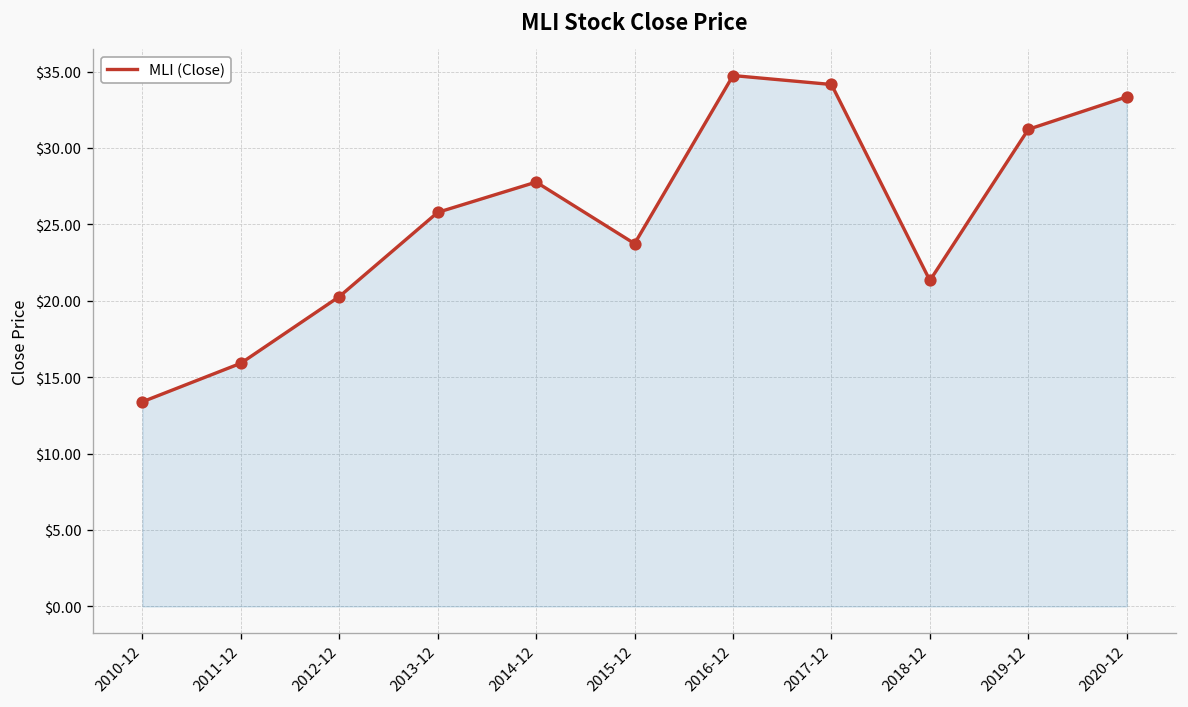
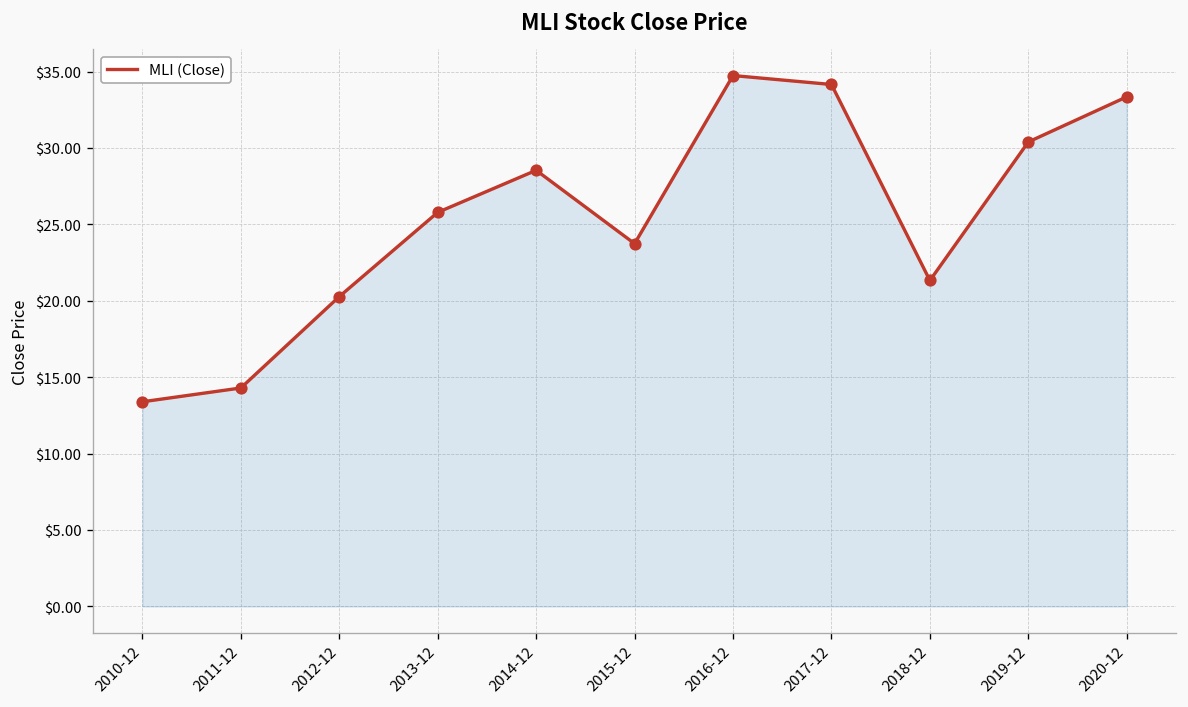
  {
    "2010-12": "$13.4",
-   "2011-12": "$15.9",
+   "2011-12": "$14.3",
    "2012-12": "$20.3",
    "2013-12": "$25.8",
-   "2014-12": "$27.8",
+   "2014-12": "$28.5",
    "2015-12": "$23.7",
    "2016-12": "$34.7",
    "2017-12": "$34.2",
    "2018-12": "$21.3",
-   "2019-12": "$31.2",
+   "2019-12": "$30.4",
    "2020-12": "$33.3"
  }
